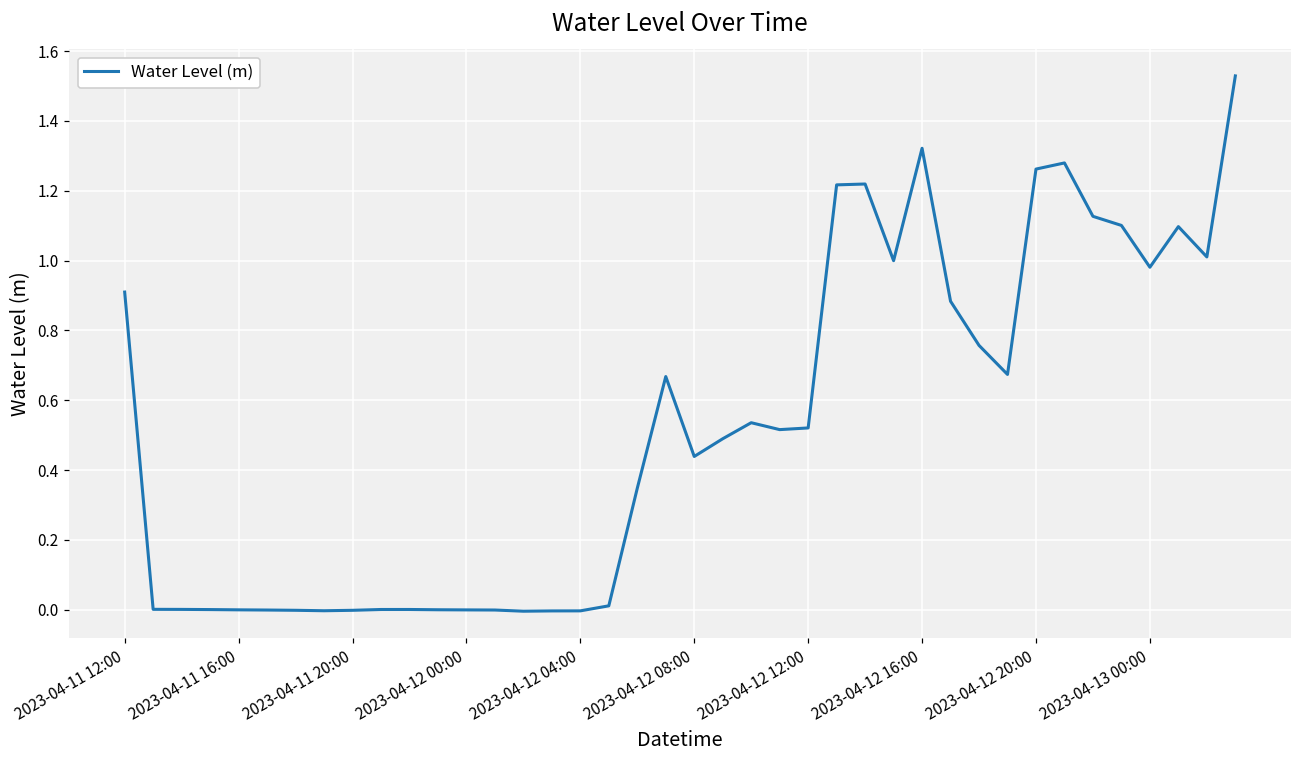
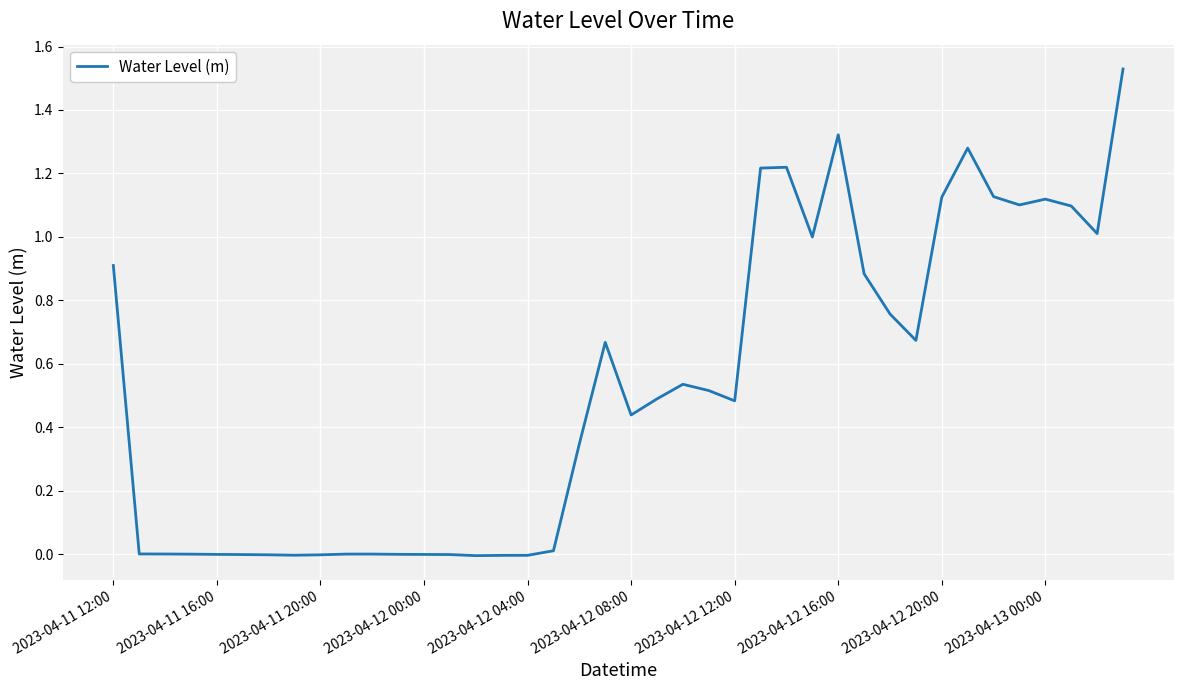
  {
    "2023-04-11 12:00": 0.91,
    "2023-04-11 16:00": 0.00,
    "2023-04-11 20:00": 0.00,
    "2023-04-12 00:00": 0.00,
    "2023-04-12 04:00": 0.00,
    "2023-04-12 08:00": 0.44,
-   "2023-04-12 12:00": 0.52,
+   "2023-04-12 12:00": 0.48,
    "2023-04-12 16:00": 1.32,
-   "2023-04-12 20:00": 1.26,
-   "2023-04-13 00:00": 0.98
+   "2023-04-12 20:00": 1.13,
+   "2023-04-13 00:00": 1.12
  }
